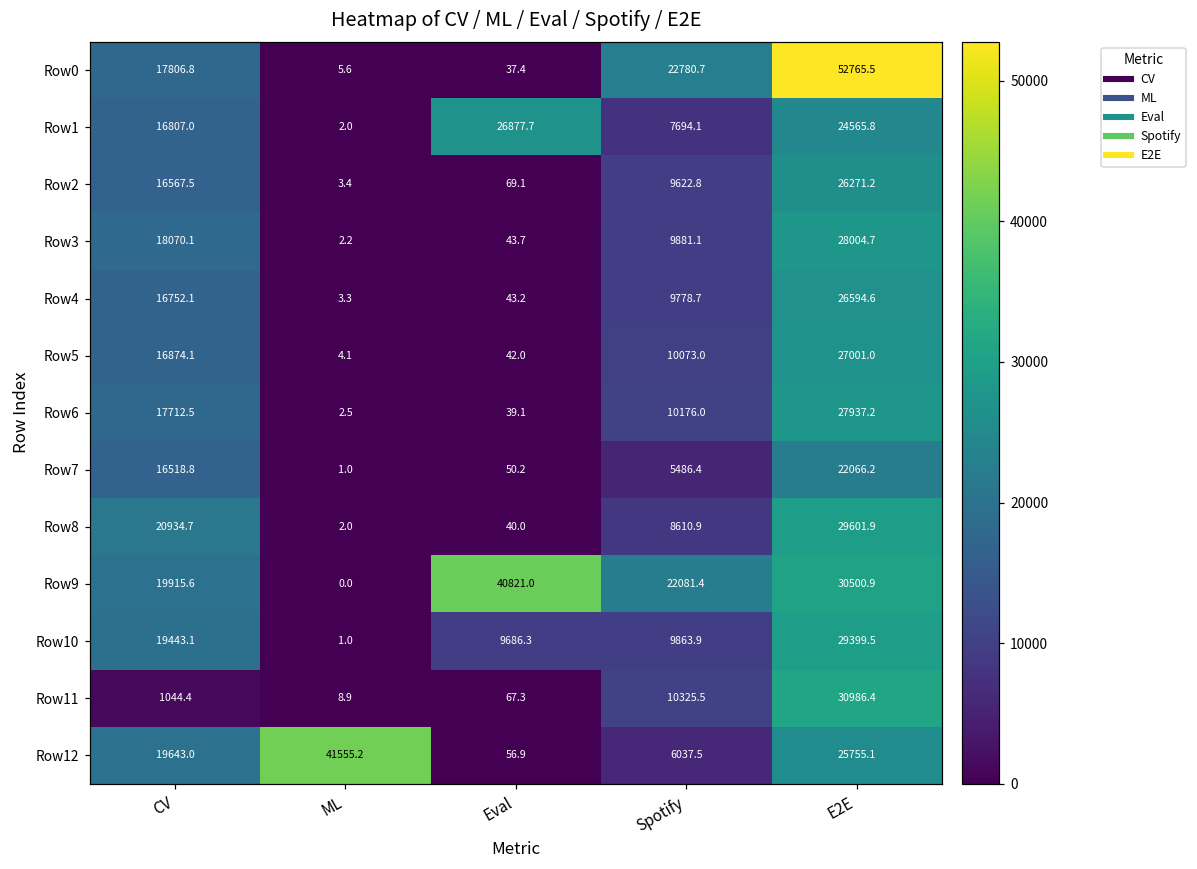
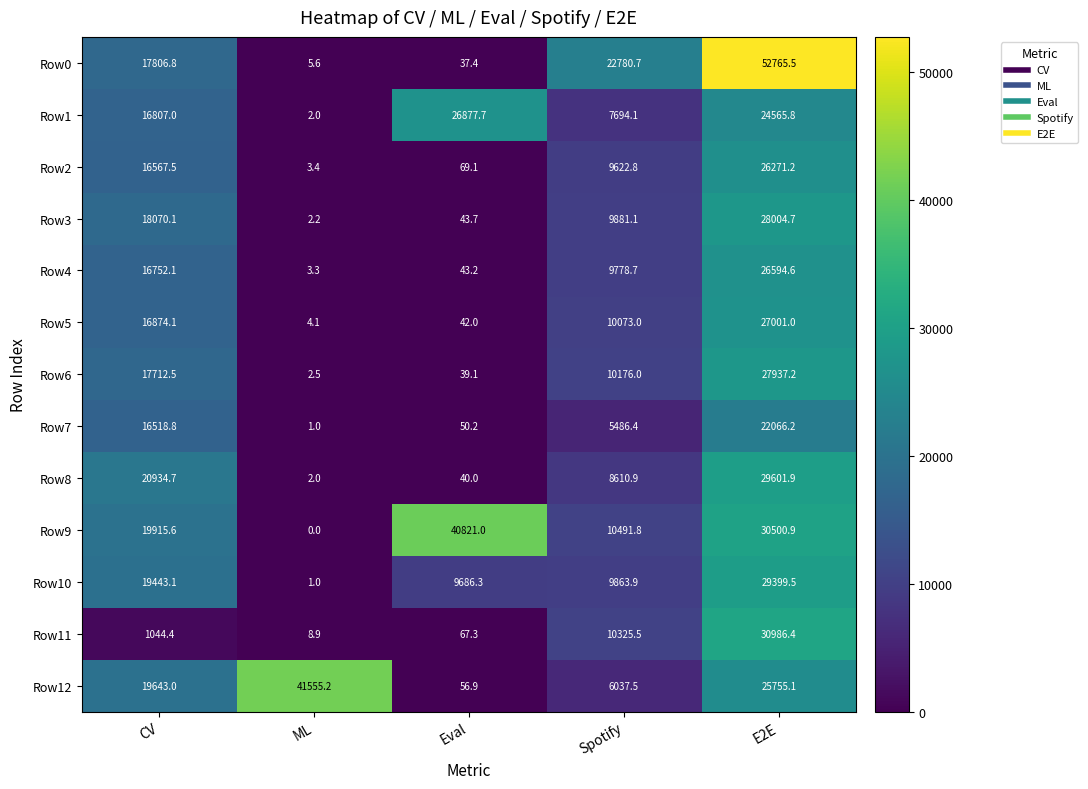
  {
    "Row0": {
      "CV": 17806.8,
      "ML": 5.6,
      "Eval": 37.4,
      "Spotify": 22780.7,
      "E2E": 52765.5
    },
    "Row1": {
      "CV": 16807.0,
      "ML": 2.0,
      "Eval": 26877.7,
      "Spotify": 7694.1,
      "E2E": 24565.8
    },
    "Row2": {
      "CV": 16567.5,
      "ML": 3.4,
      "Eval": 69.1,
      "Spotify": 9622.8,
      "E2E": 26271.2
    },
    "Row3": {
      "CV": 18070.1,
      "ML": 2.2,
      "Eval": 43.7,
      "Spotify": 9881.1,
      "E2E": 28004.7
    },
    "Row4": {
      "CV": 16752.1,
      "ML": 3.3,
      "Eval": 43.2,
      "Spotify": 9778.7,
      "E2E": 26594.6
    },
    "Row5": {
      "CV": 16874.1,
      "ML": 4.1,
      "Eval": 42.0,
      "Spotify": 10073.0,
      "E2E": 27001.0
    },
    "Row6": {
      "CV": 17712.5,
      "ML": 2.5,
      "Eval": 39.1,
      "Spotify": 10176.0,
      "E2E": 27937.2
    },
    "Row7": {
      "CV": 16518.8,
      "ML": 1.0,
      "Eval": 50.2,
      "Spotify": 5486.4,
      "E2E": 22066.2
    },
    "Row8": {
      "CV": 20934.7,
      "ML": 2.0,
      "Eval": 40.0,
      "Spotify": 8610.9,
      "E2E": 29601.9
    },
    "Row9": {
      "CV": 19915.6,
      "ML": 0.0,
      "Eval": 40821.0,
-     "Spotify": 22081.4,
+     "Spotify": 10491.8,
      "E2E": 30500.9
    },
    "Row10": {
      "CV": 19443.1,
      "ML": 1.0,
      "Eval": 9686.3,
      "Spotify": 9863.9,
      "E2E": 29399.5
    },
    "Row11": {
      "CV": 1044.4,
      "ML": 8.9,
      "Eval": 67.3,
      "Spotify": 10325.5,
      "E2E": 30986.4
    },
    "Row12": {
      "CV": 19643.0,
      "ML": 41555.2,
      "Eval": 56.9,
      "Spotify": 6037.5,
      "E2E": 25755.1
    }
  }
